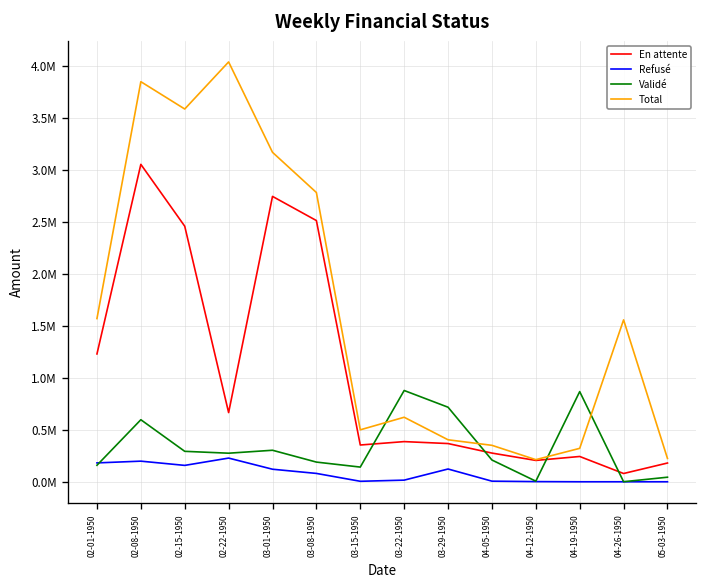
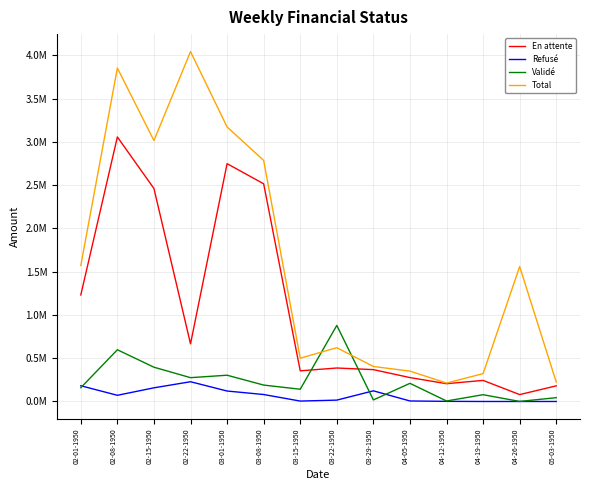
  {
    "En attente": {
      "02-01-1950": 1200000,
      "02-08-1950": 3100000,
      "02-15-1950": 2500000,
      "02-22-1950": 700000,
      "03-01-1950": 2700000,
      "03-08-1950": 2500000,
      "03-15-1950": 400000,
      "03-22-1950": 400000,
      "03-29-1950": 400000,
      "04-05-1950": 300000,
      "04-19-1950": 200000,
      "04-26-1950": 100000,
      "05-03-1950": 200000
    },
    "Refusé": {
-     "02-08-1950": 200000,
+     "02-08-1950": 100000,
      "02-15-1950": 200000,
      "02-22-1950": 200000,
      "03-01-1950": 100000,
      "03-08-1950": 100000,
      "03-15-1950": 0,
      "03-22-1950": 0,
      "03-29-1950": 100000,
      "04-05-1950": 0,
      "04-19-1950": 0,
      "05-03-1950": 0
    },
    "Validé": {
      "02-08-1950": 600000,
-     "02-15-1950": 300000,
+     "02-15-1950": 400000,
      "02-22-1950": 300000,
      "03-01-1950": 300000,
      "03-08-1950": 200000,
      "03-15-1950": 100000,
      "03-22-1950": 900000,
-     "03-29-1950": 700000,
+     "03-29-1950": 0,
      "04-05-1950": 200000,
-     "04-19-1950": 900000,
+     "04-19-1950": 100000,
      "05-03-1950": 0
    },
    "Total": {
      "02-01-1950": 1600000,
      "02-08-1950": 3900000,
-     "02-15-1950": 3600000,
+     "02-15-1950": 3000000,
      "02-22-1950": 4000000,
      "03-01-1950": 3200000,
      "03-08-1950": 2800000,
      "03-15-1950": 500000,
      "03-22-1950": 600000,
      "03-29-1950": 400000,
      "04-05-1950": 400000,
      "04-19-1950": 300000,
      "04-26-1950": 1600000,
      "05-03-1950": 200000
    }
  }
